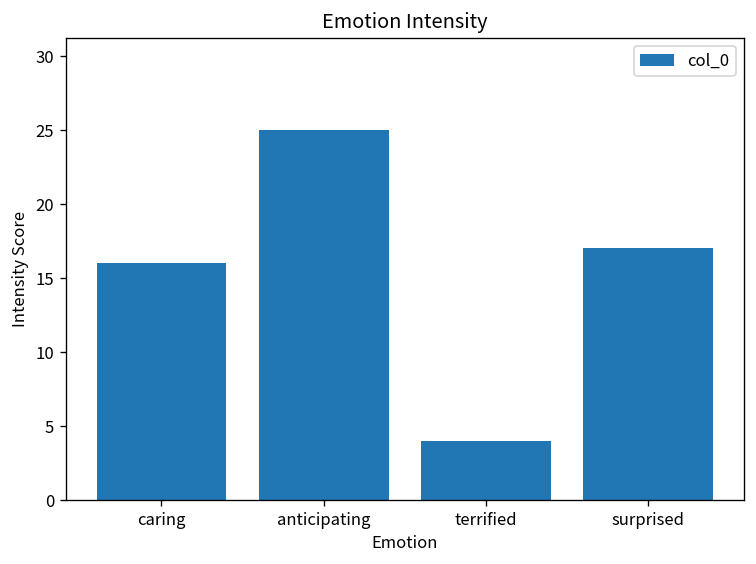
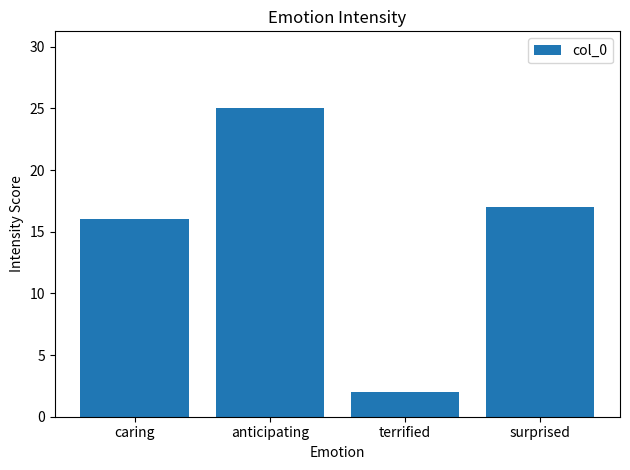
  {
    "caring": 16,
    "anticipating": 25,
-   "terrified": 4,
+   "terrified": 2,
    "surprised": 17
  }
